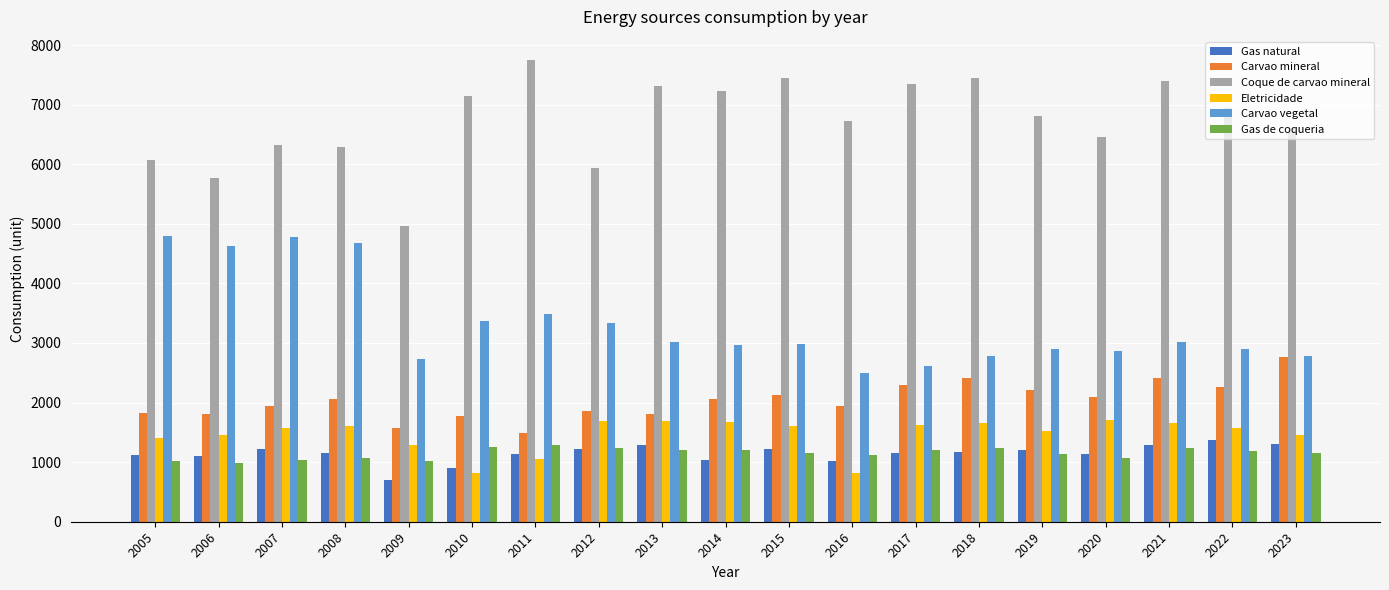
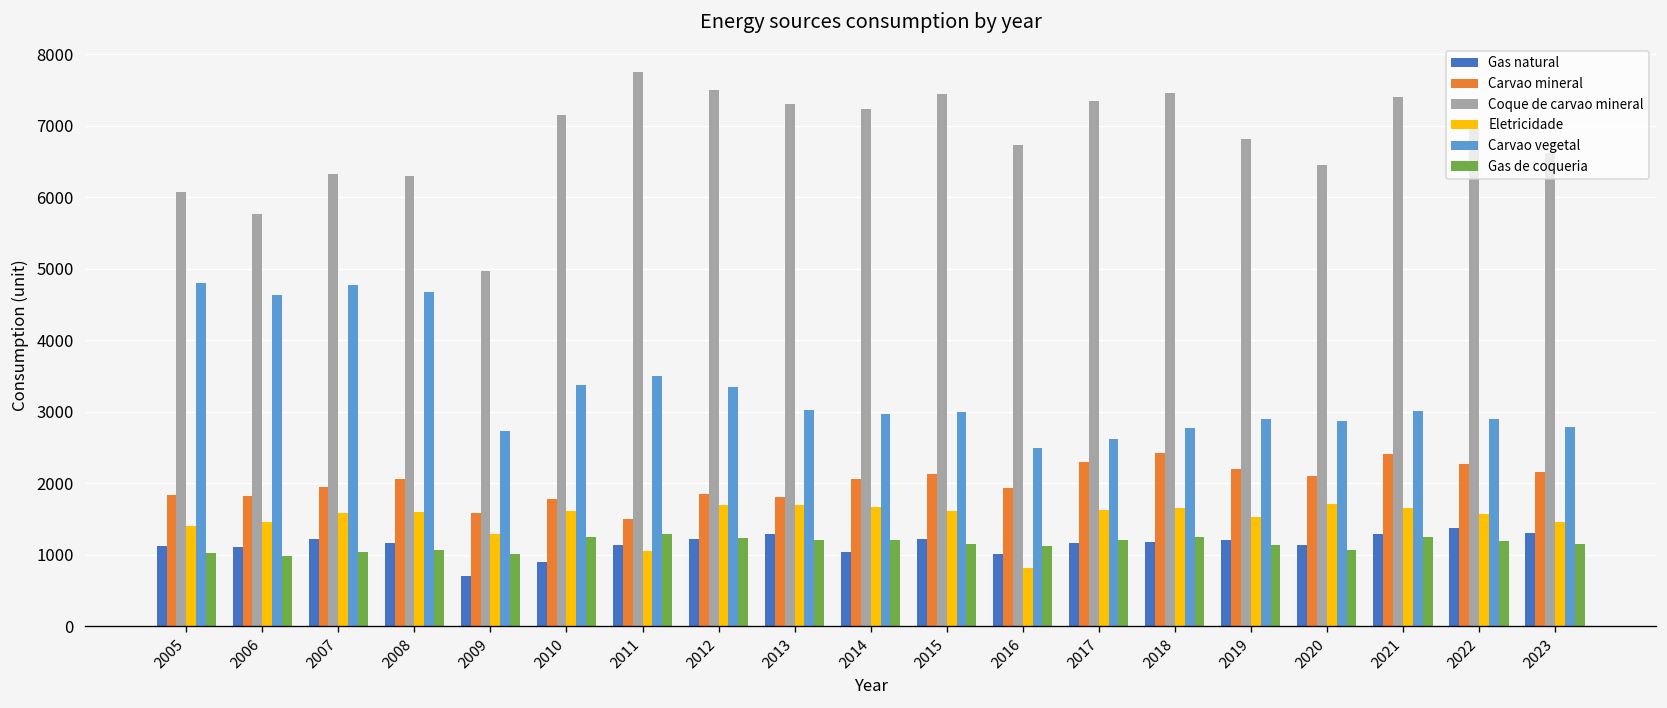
  {
    "Carvao mineral": {
      "2005": 1800,
      "2006": 1800,
      "2007": 1900,
      "2008": 2100,
      "2009": 1600,
      "2010": 1800,
      "2011": 1500,
      "2012": 1900,
      "2013": 1800,
      "2014": 2100,
      "2015": 2100,
      "2016": 1900,
      "2017": 2300,
      "2018": 2400,
      "2019": 2200,
      "2020": 2100,
      "2021": 2400,
      "2022": 2300,
-     "2023": 2800
+     "2023": 2200
    },
    "Coque de carvao mineral": {
      "2005": 6100,
      "2006": 5800,
      "2007": 6300,
      "2008": 6300,
      "2009": 5000,
      "2010": 7200,
      "2011": 7800,
-     "2012": 5900,
+     "2012": 7500,
      "2013": 7300,
      "2014": 7200,
      "2015": 7400,
      "2016": 6700,
      "2017": 7300,
      "2018": 7500,
      "2019": 6800,
      "2020": 6400,
      "2021": 7400
    },
    "Eletricidade": {
      "2005": 1400,
      "2006": 1500,
      "2007": 1600,
      "2008": 1600,
      "2009": 1300,
-     "2010": 800,
+     "2010": 1600,
      "2011": 1100,
      "2012": 1700,
      "2013": 1700,
      "2014": 1700,
      "2015": 1600,
      "2016": 800,
      "2017": 1600,
      "2018": 1700,
      "2019": 1500,
      "2020": 1700,
      "2021": 1600,
      "2022": 1600,
      "2023": 1500
    },
    "Gas de coqueria": {
      "2005": 1000,
      "2006": 1000,
      "2007": 1000,
      "2008": 1100,
      "2009": 1000,
      "2010": 1200,
      "2011": 1300,
      "2012": 1200,
      "2013": 1200,
      "2014": 1200,
      "2015": 1100,
      "2016": 1100,
      "2017": 1200,
      "2018": 1200,
      "2019": 1100,
      "2020": 1100,
      "2021": 1200,
      "2022": 1200,
      "2023": 1200
    }
  }
